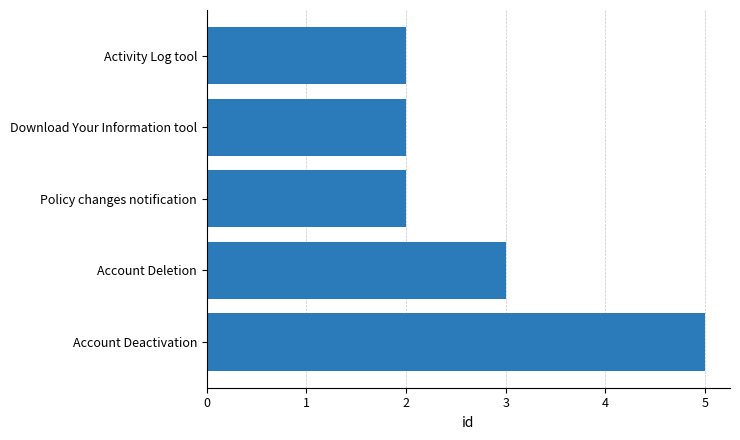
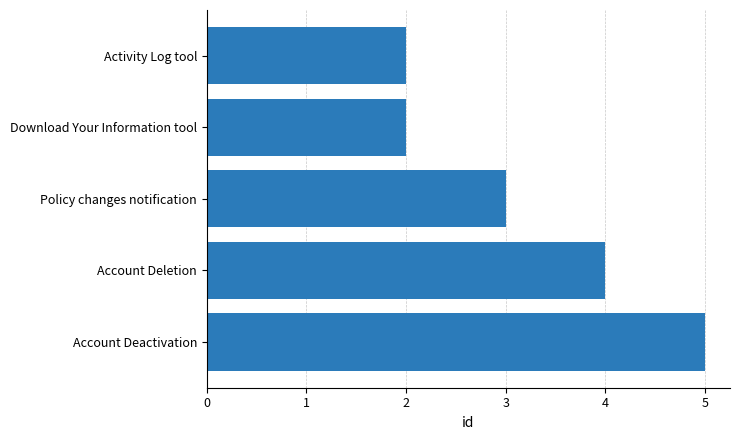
  {
    "Activity Log tool": 2,
    "Download Your Information tool": 2,
-   "Policy changes notification": 2,
-   "Account Deletion": 3,
+   "Policy changes notification": 3,
+   "Account Deletion": 4,
    "Account Deactivation": 5
  }
